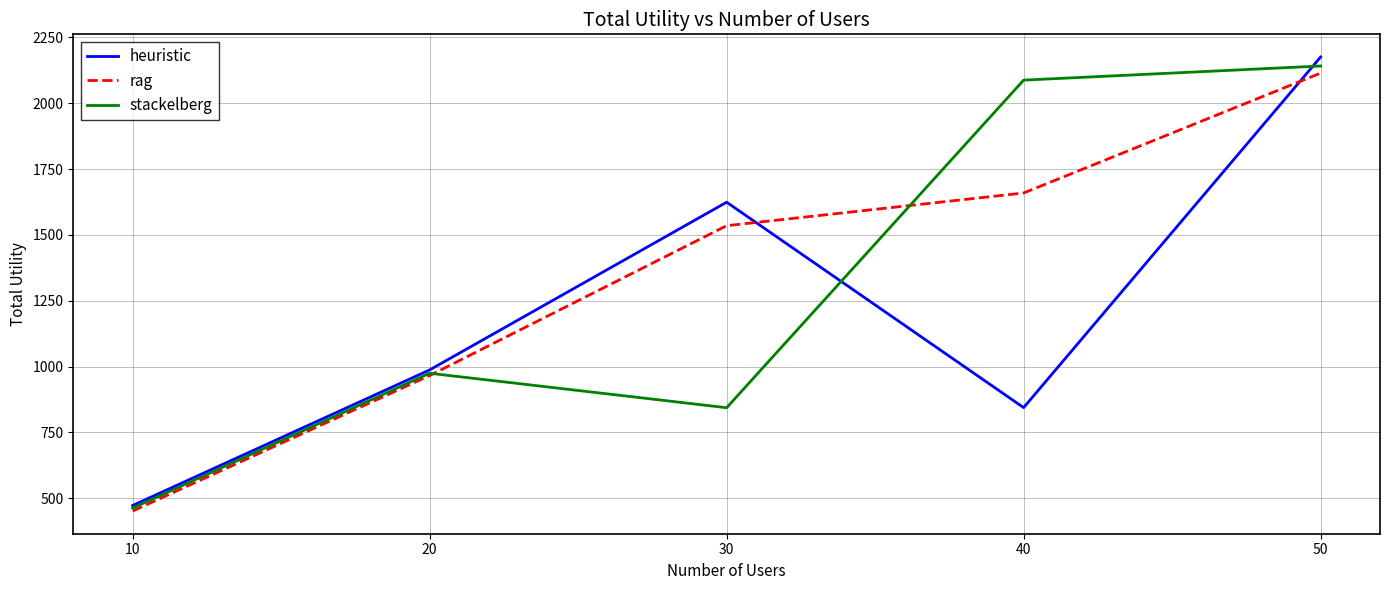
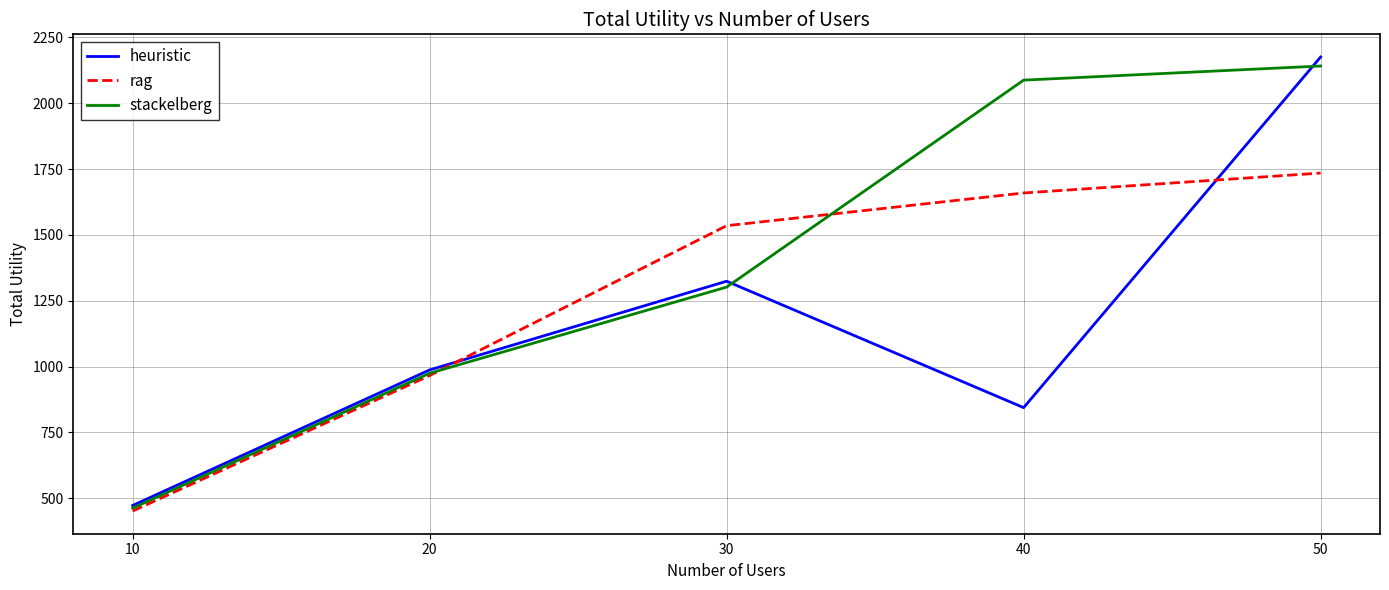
  {
    "heuristic": {
      "10": 470,
      "20": 990,
-     "30": 1620,
+     "30": 1320,
      "40": 840,
      "50": 2180
    },
    "rag": {
      "10": 450,
      "30": 1540,
      "40": 1660,
-     "50": 2110
+     "50": 1740
    },
    "stackelberg": {
      "10": 460,
-     "30": 840,
+     "30": 1300,
      "40": 2090,
      "50": 2140
    }
  }
